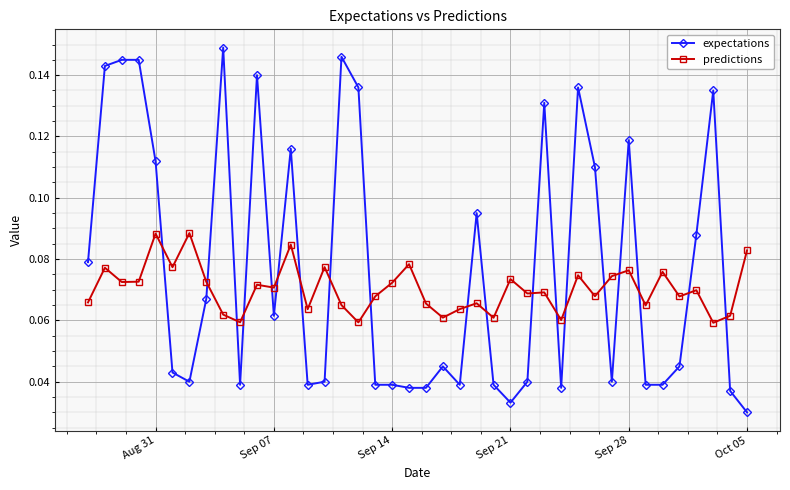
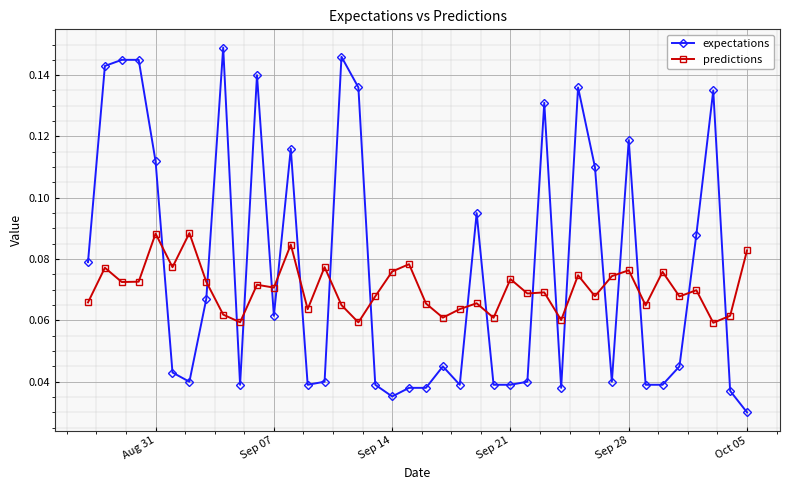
  {
    "expectations": {
      "Aug 31": 0.112,
      "Sep 07": 0.061,
-     "Sep 14": 0.039,
-     "Sep 21": 0.033,
+     "Sep 14": 0.035,
+     "Sep 21": 0.039,
      "Sep 28": 0.119,
      "Oct 05": 0.030
    },
    "predictions": {
      "Aug 31": 0.088,
      "Sep 07": 0.071,
-     "Sep 14": 0.072,
+     "Sep 14": 0.076,
      "Sep 21": 0.073,
      "Sep 28": 0.076,
      "Oct 05": 0.083
    }
  }
